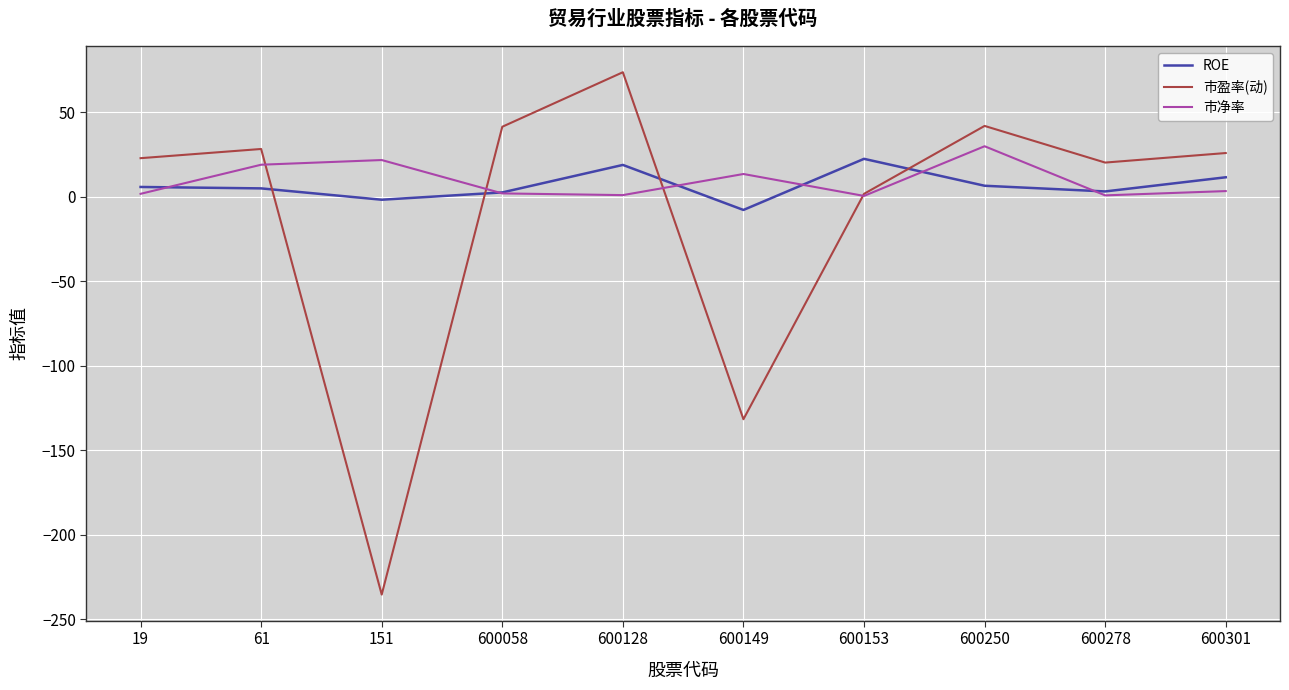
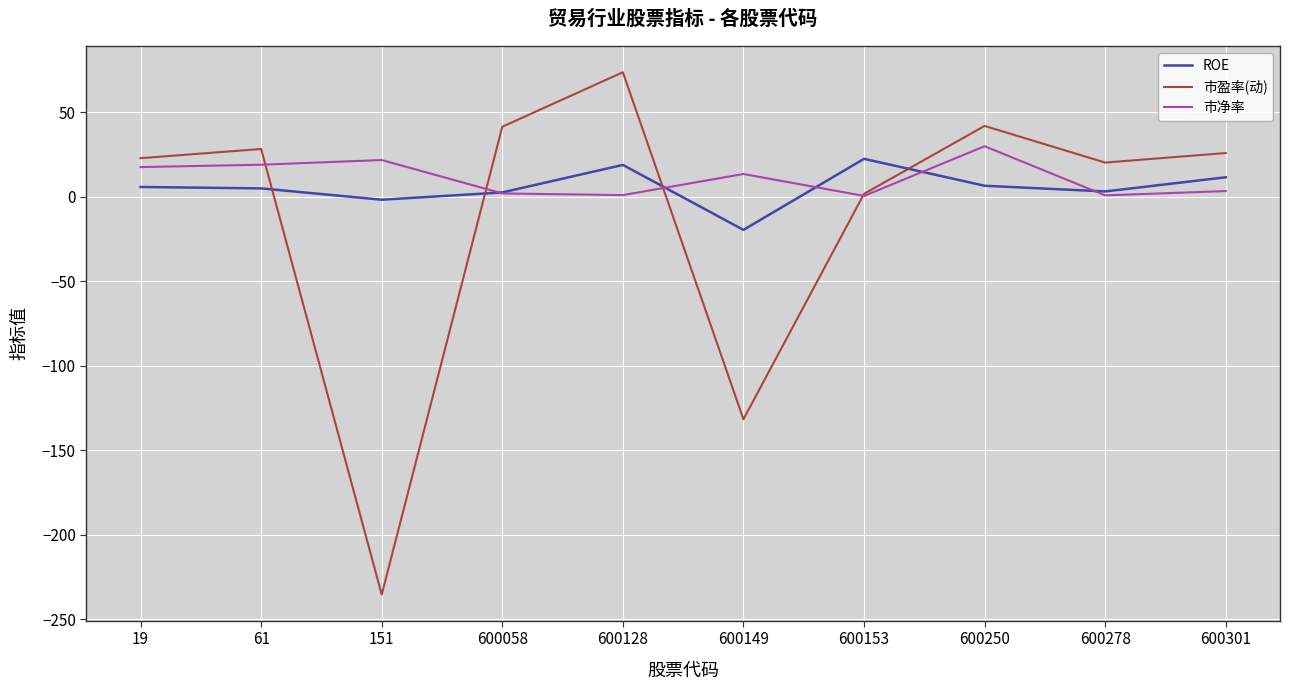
  {
    "ROE": {
      "19": 6,
      "61": 5,
      "151": -2,
      "600128": 19,
-     "600149": -8,
+     "600149": -20,
      "600153": 22,
      "600250": 7,
      "600278": 3,
      "600301": 12
    },
    "市盈率(动)": {
      "19": 23,
      "61": 28,
      "151": -235,
      "600058": 41,
      "600128": 74,
      "600149": -132,
      "600250": 42,
      "600278": 20,
      "600301": 26
    },
    "市净率": {
-     "19": 2,
+     "19": 18,
      "61": 19,
      "151": 22,
      "600128": 1,
      "600149": 13,
      "600250": 30,
      "600278": 1,
      "600301": 3
    }
  }
